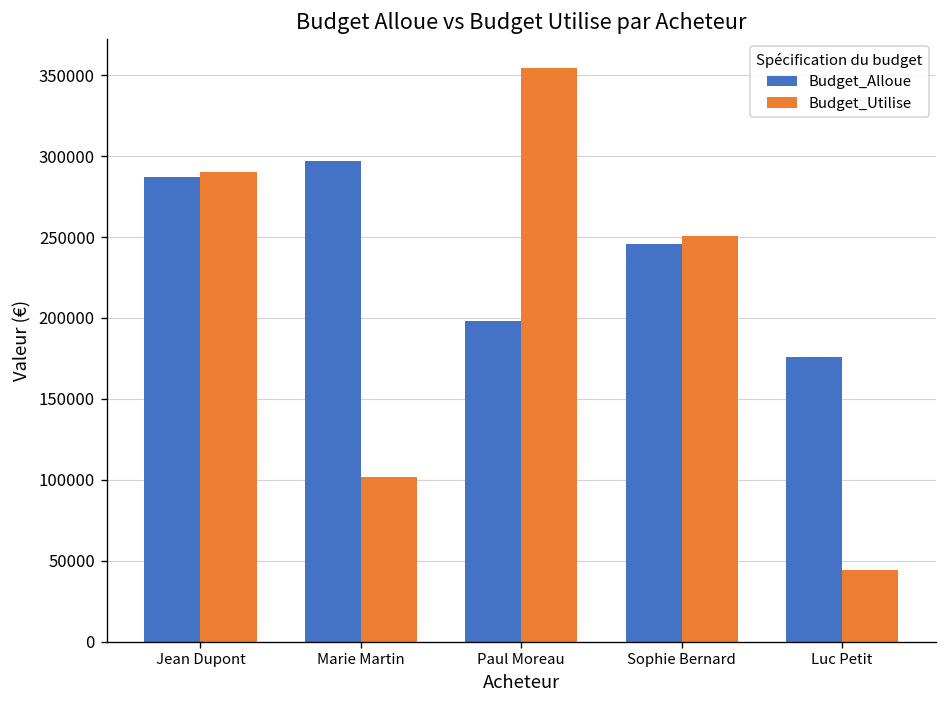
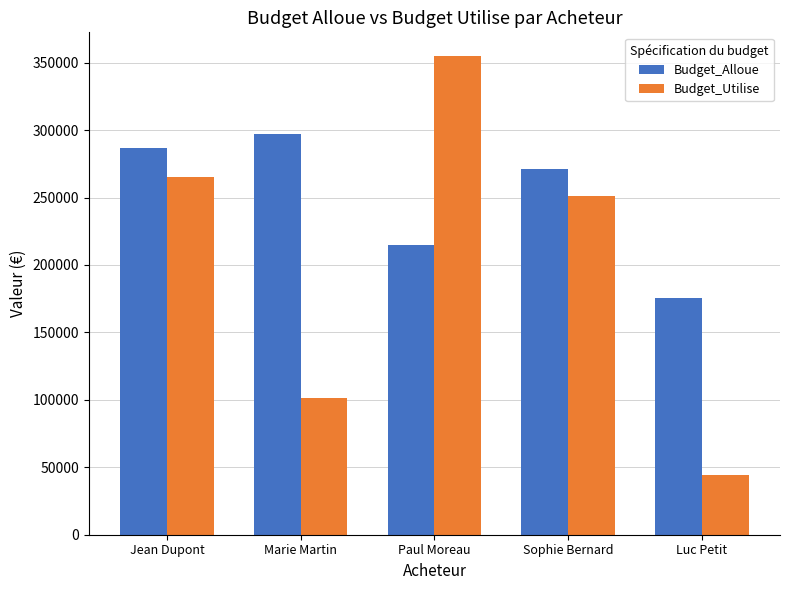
  {
    "Budget_Alloue": {
      "Jean Dupont": 287000,
      "Marie Martin": 297000,
-     "Paul Moreau": 198000,
-     "Sophie Bernard": 245000,
+     "Paul Moreau": 215000,
+     "Sophie Bernard": 271000,
      "Luc Petit": 176000
    },
    "Budget_Utilise": {
-     "Jean Dupont": 290000,
+     "Jean Dupont": 265000,
      "Marie Martin": 102000,
      "Paul Moreau": 355000,
      "Sophie Bernard": 251000,
      "Luc Petit": 44000
    }
  }
